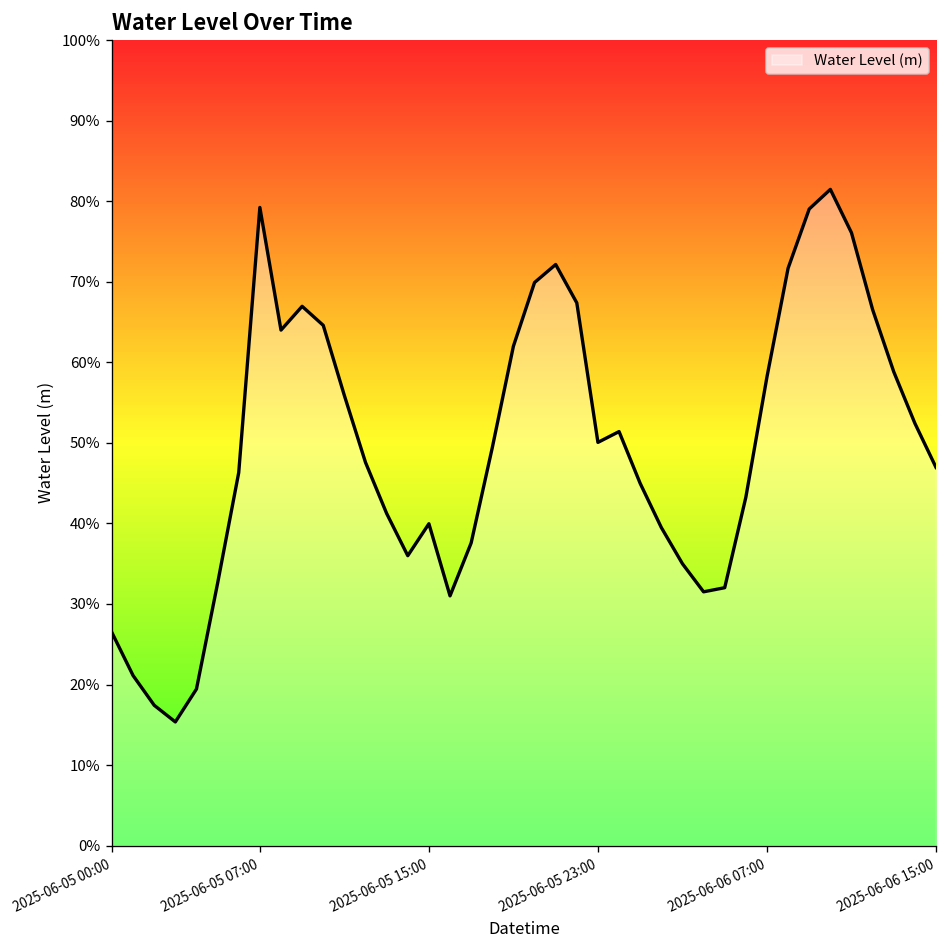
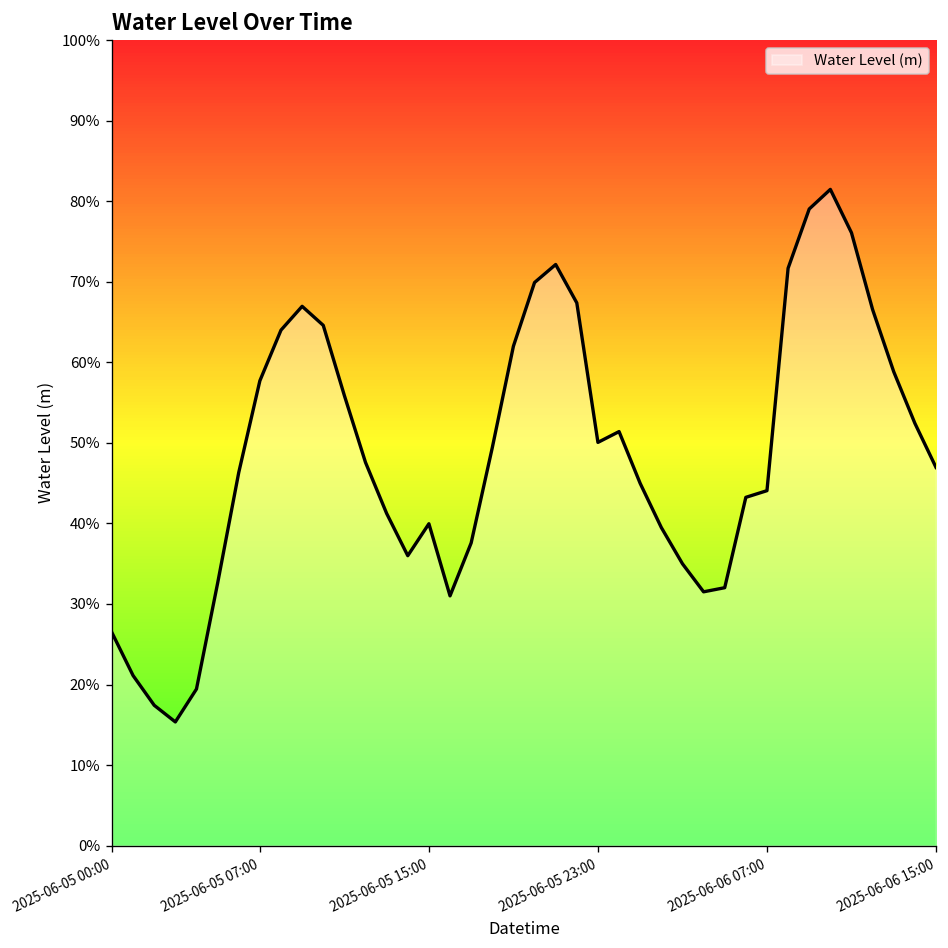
  {
    "2025-06-05 00:00": "26%",
-   "2025-06-05 07:00": "79%",
+   "2025-06-05 07:00": "58%",
    "2025-06-05 15:00": "40%",
    "2025-06-05 23:00": "50%",
-   "2025-06-06 07:00": "58%",
+   "2025-06-06 07:00": "44%",
    "2025-06-06 15:00": "47%"
  }
